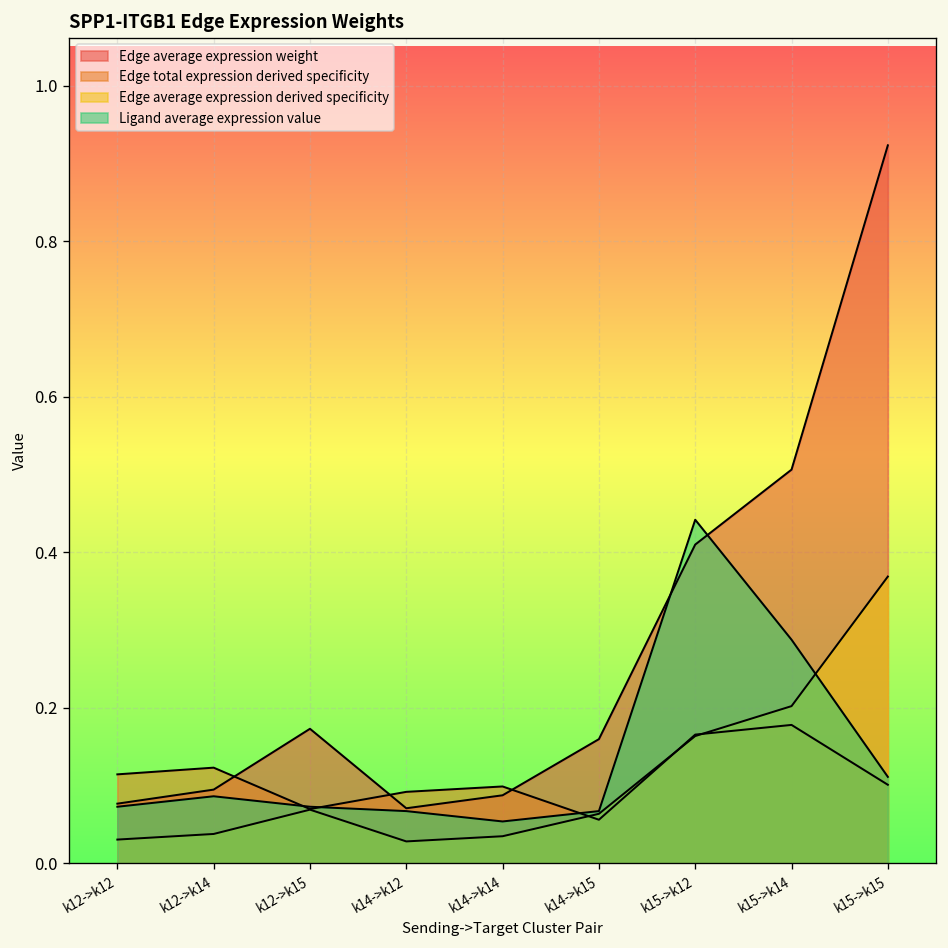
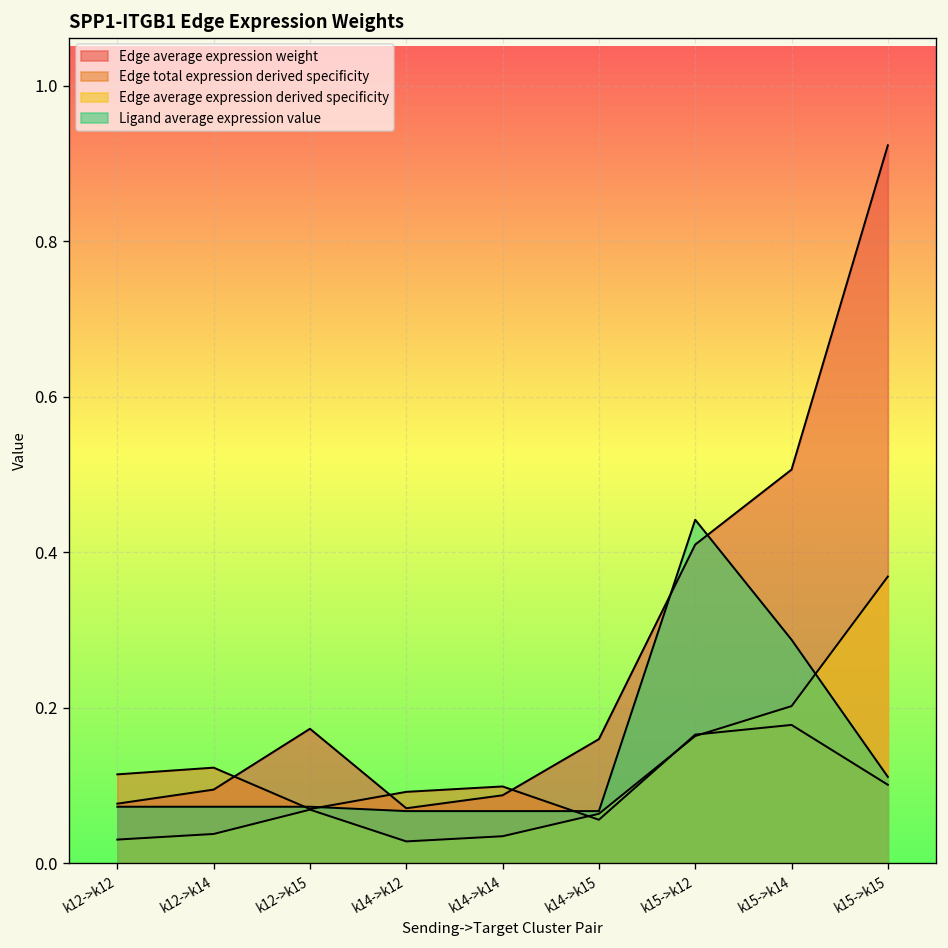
  {
    "Edge average expression derived specificity": {
      "k12->k12": 0.03,
      "k12->k14": 0.04,
      "k14->k12": 0.03,
      "k14->k14": 0.04,
      "k15->k14": 0.20,
      "k15->k15": 0.37
    },
    "Ligand average expression value": {
      "k12->k12": 0.07,
-     "k12->k14": 0.09,
-     "k14->k14": 0.05,
+     "k12->k14": 0.07,
+     "k14->k14": 0.07,
      "k15->k12": 0.44,
      "k15->k14": 0.29,
      "k15->k15": 0.11
    }
  }
